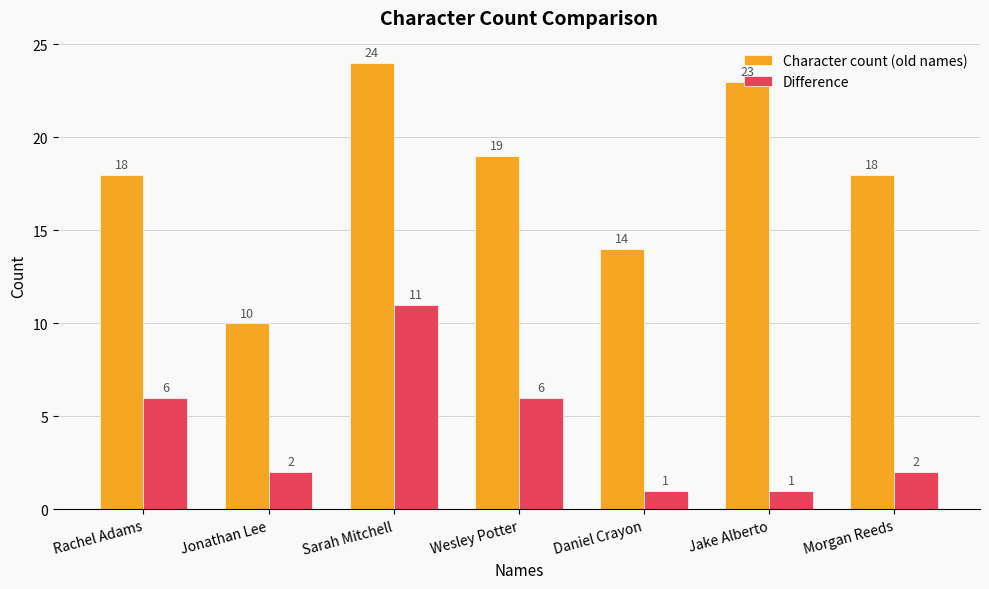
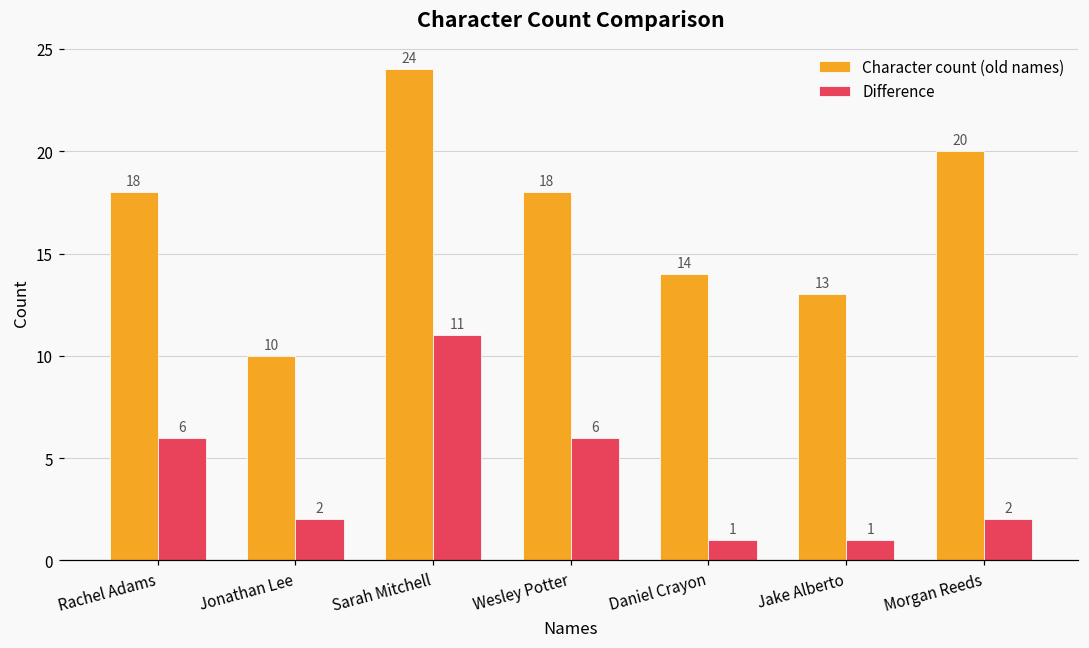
  {
    "Character count (old names)": {
      "Rachel Adams": 18,
      "Jonathan Lee": 10,
      "Sarah Mitchell": 24,
-     "Wesley Potter": 19,
+     "Wesley Potter": 18,
      "Daniel Crayon": 14,
-     "Jake Alberto": 23,
-     "Morgan Reeds": 18
+     "Jake Alberto": 13,
+     "Morgan Reeds": 20
    },
    "Difference": {
      "Rachel Adams": 6,
      "Jonathan Lee": 2,
      "Sarah Mitchell": 11,
      "Wesley Potter": 6,
      "Daniel Crayon": 1,
      "Jake Alberto": 1,
      "Morgan Reeds": 2
    }
  }
